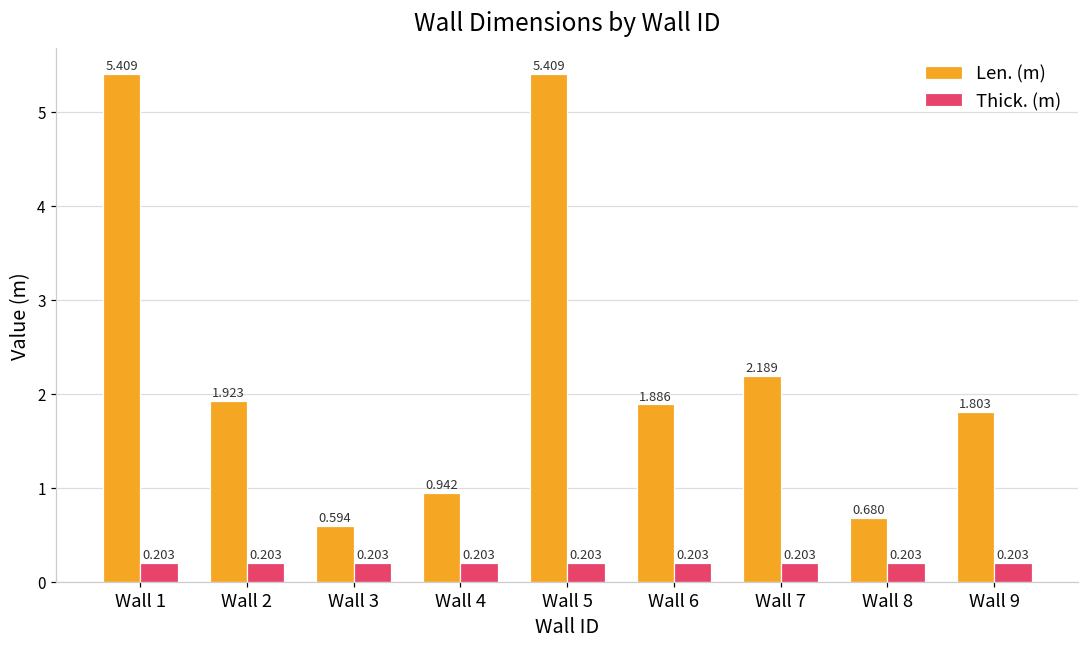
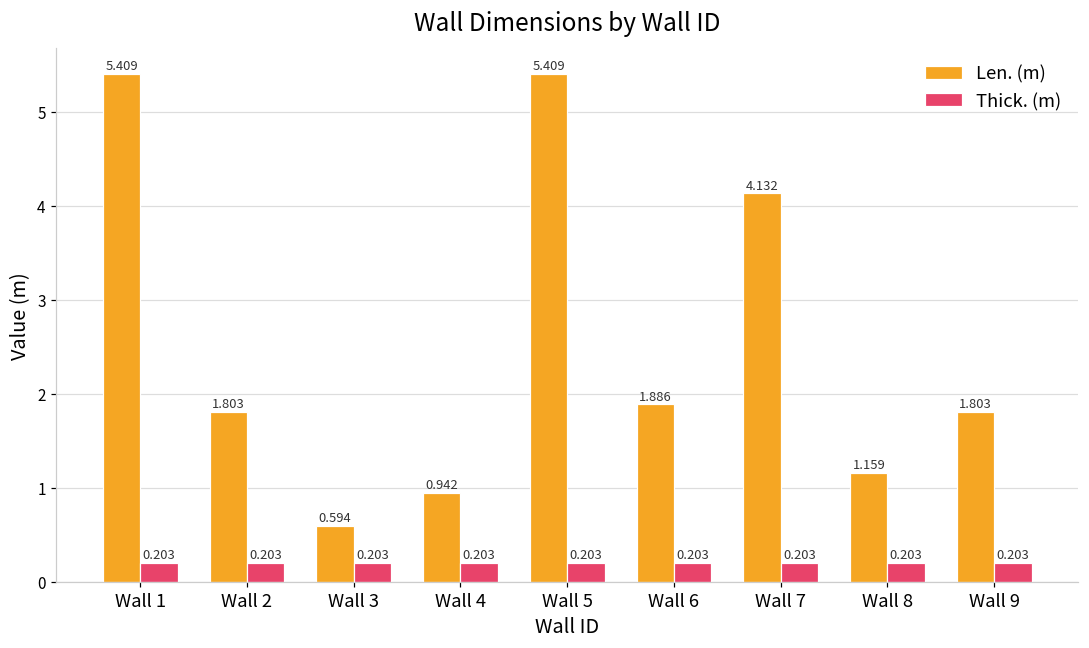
  {
    "Len. (m)": {
      "Wall 1": 5.409,
-     "Wall 2": 1.923,
+     "Wall 2": 1.803,
      "Wall 3": 0.594,
      "Wall 4": 0.942,
      "Wall 5": 5.409,
      "Wall 6": 1.886,
-     "Wall 7": 2.189,
-     "Wall 8": 0.680,
+     "Wall 7": 4.132,
+     "Wall 8": 1.159,
      "Wall 9": 1.803
    },
    "Thick. (m)": {
      "Wall 1": 0.203,
      "Wall 2": 0.203,
      "Wall 3": 0.203,
      "Wall 4": 0.203,
      "Wall 5": 0.203,
      "Wall 6": 0.203,
      "Wall 7": 0.203,
      "Wall 8": 0.203,
      "Wall 9": 0.203
    }
  }
